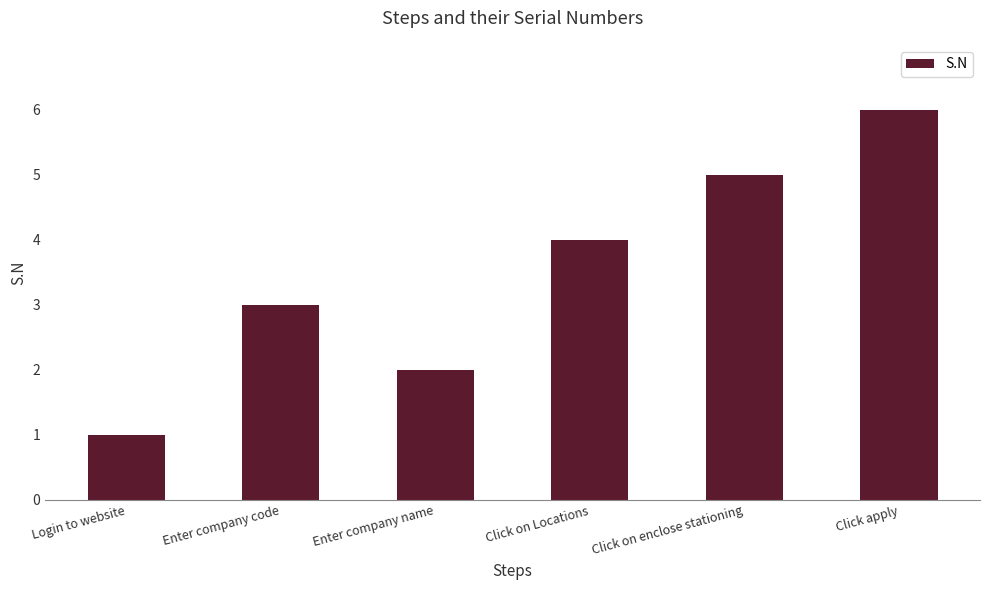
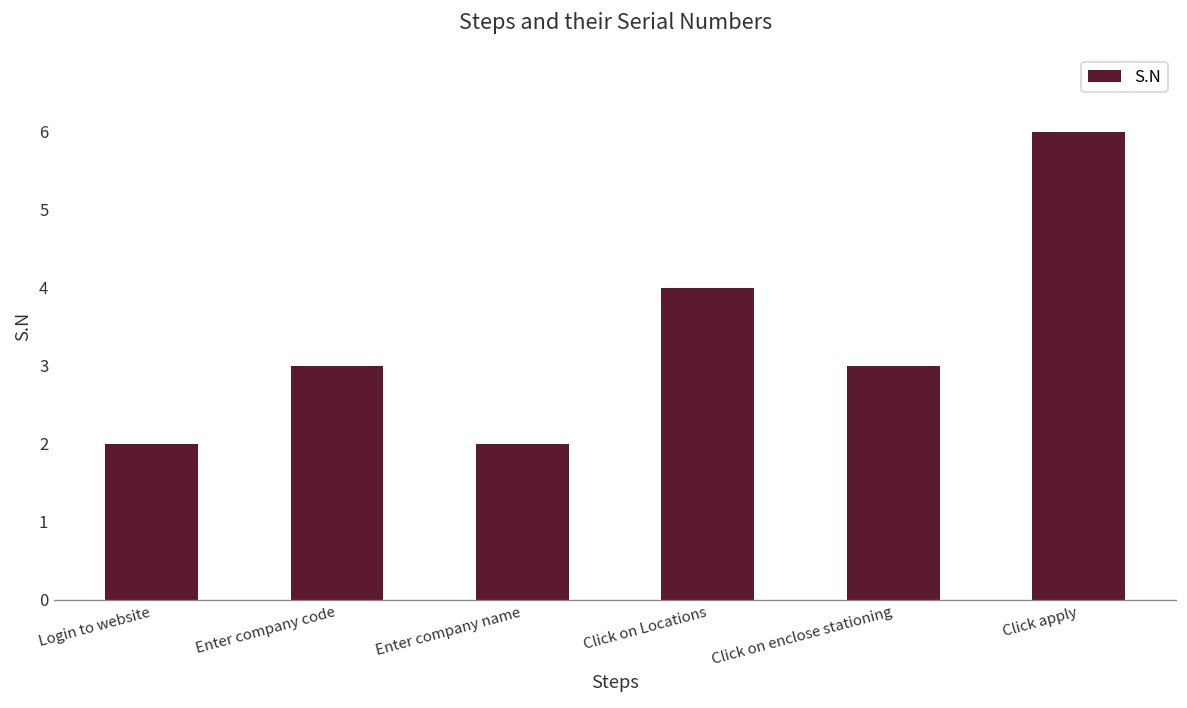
  {
-   "Login to website": 1,
+   "Login to website": 2,
    "Enter company code": 3,
    "Enter company name": 2,
    "Click on Locations": 4,
-   "Click on enclose stationing": 5,
+   "Click on enclose stationing": 3,
    "Click apply": 6
  }
